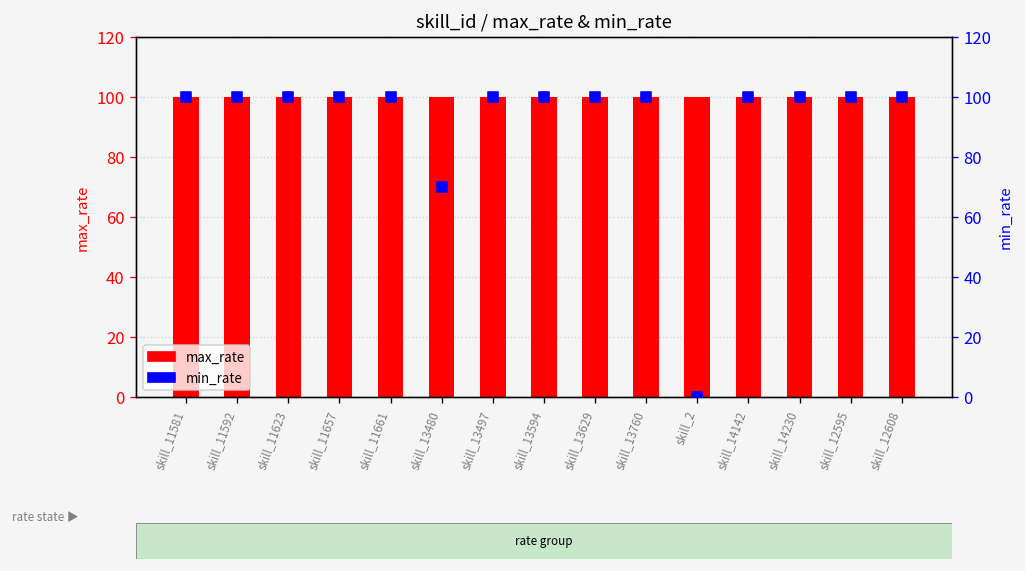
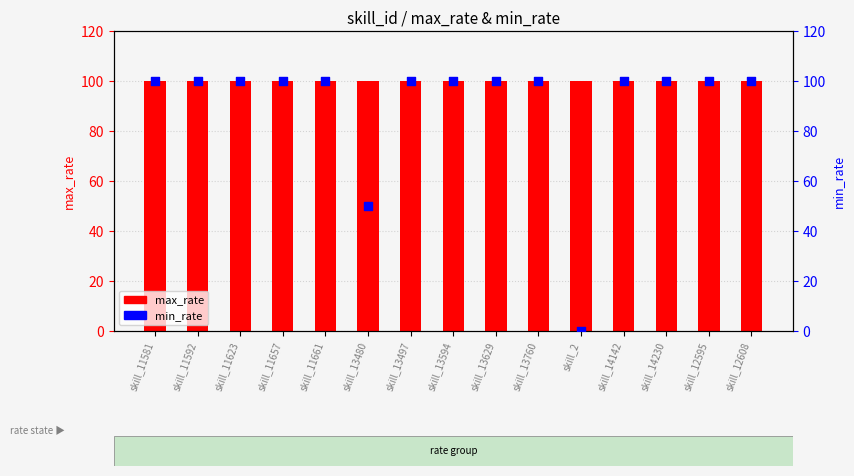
  {
    "max_rate": {
      "skill_11581": 100,
      "skill_11592": 100,
      "skill_11623": 100,
      "skill_11657": 100,
      "skill_11661": 100,
      "skill_13480": 100,
      "skill_13497": 100,
      "skill_13594": 100,
      "skill_13629": 100,
      "skill_13760": 100,
      "skill_2": 100,
      "skill_14142": 100,
      "skill_14230": 100,
      "skill_12595": 100,
      "skill_12608": 100
    },
    "min_rate": {
-     "skill_13480": 70
+     "skill_13480": 50
    }
  }
